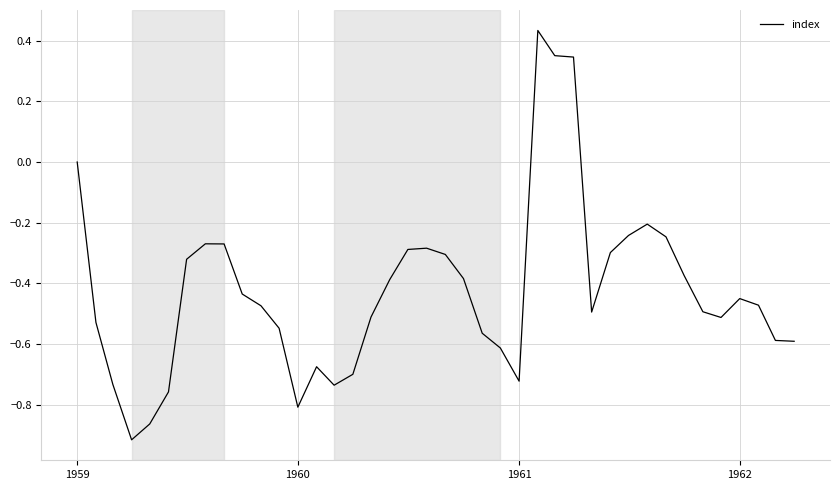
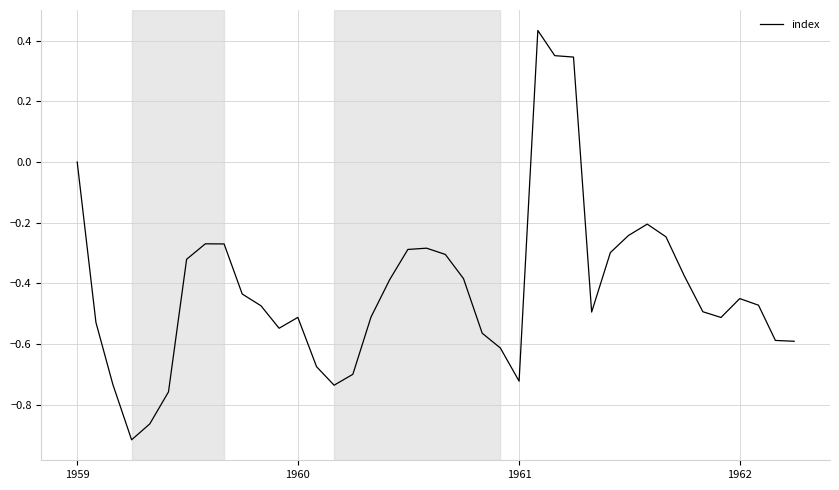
  {
    "1959": 0.00,
-   "1960": -0.81,
+   "1960": -0.51,
    "1961": -0.72,
    "1962": -0.45
  }
